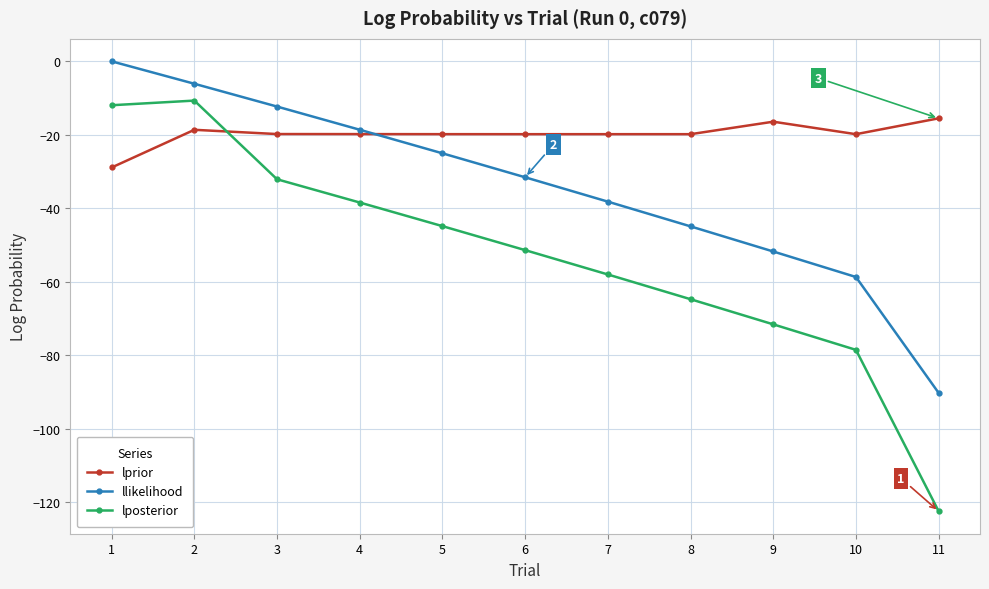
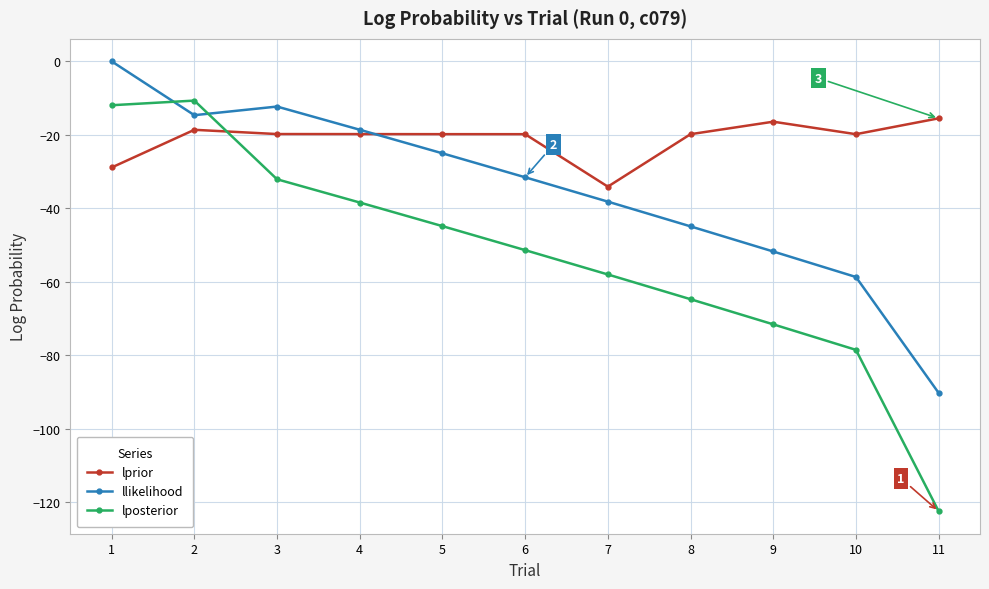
  {
    "lprior": {
      "1": -29,
      "2": -19,
      "3": -20,
      "4": -20,
      "5": -20,
      "6": -20,
-     "7": -20,
+     "7": -34,
      "8": -20,
      "9": -16,
      "10": -20,
      "11": -16
    },
    "llikelihood": {
      "1": 0,
-     "2": -6,
+     "2": -15,
      "3": -12,
      "4": -19,
      "5": -25,
      "6": -32,
      "7": -38,
      "8": -45,
      "9": -52,
      "10": -59,
      "11": -90
    },
    "lposterior": {
      "1": -12,
      "2": -11,
      "3": -32,
      "4": -38,
      "5": -45,
      "6": -51,
      "7": -58,
      "8": -65,
      "9": -72,
      "10": -79,
      "11": -122
    }
  }
